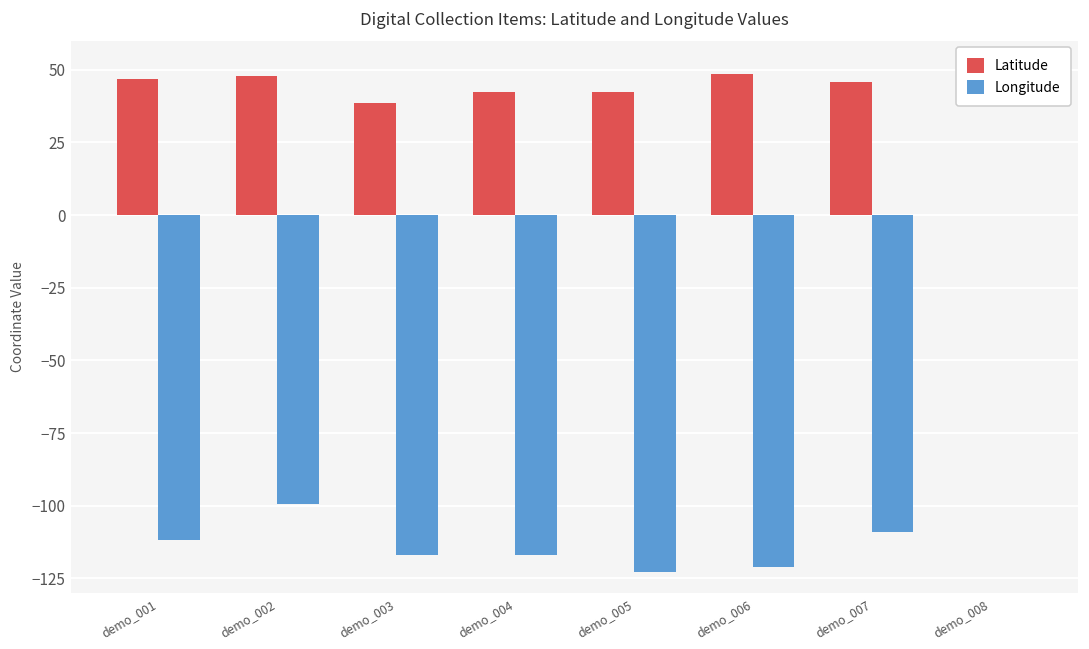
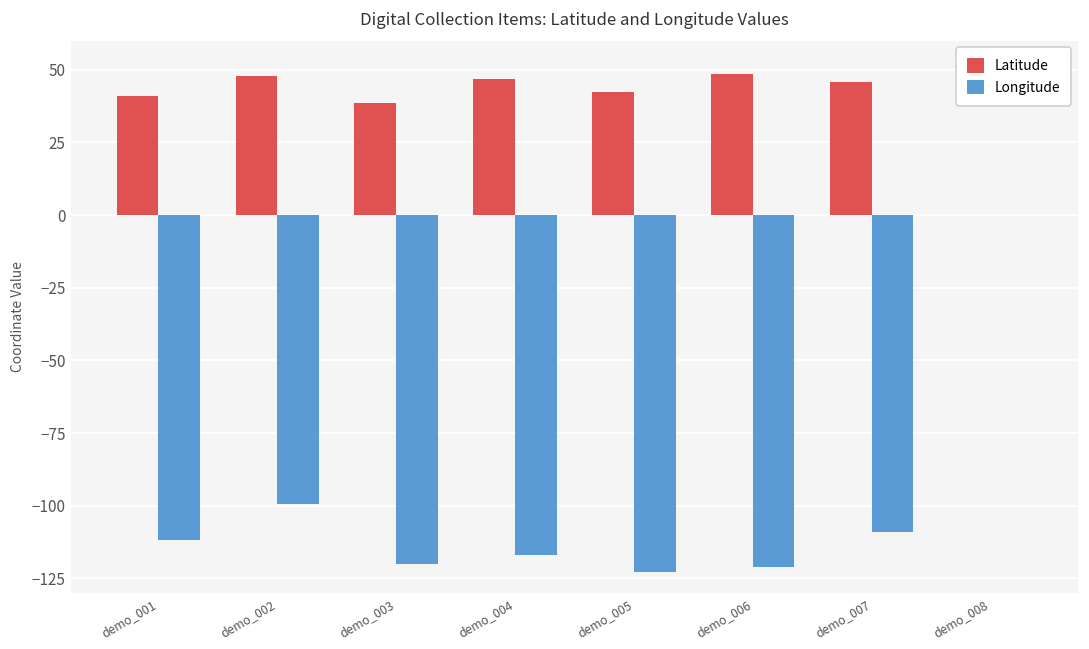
  {
    "Latitude": {
-     "demo_001": 47,
+     "demo_001": 41,
      "demo_002": 48,
      "demo_003": 39,
-     "demo_004": 42,
+     "demo_004": 47,
      "demo_005": 42,
      "demo_006": 48,
      "demo_007": 46,
      "demo_008": 0
    },
    "Longitude": {
      "demo_001": -112,
      "demo_002": -99,
-     "demo_003": -117,
+     "demo_003": -120,
      "demo_004": -117,
      "demo_005": -123,
      "demo_006": -121,
      "demo_007": -109,
      "demo_008": 0
    }
  }
